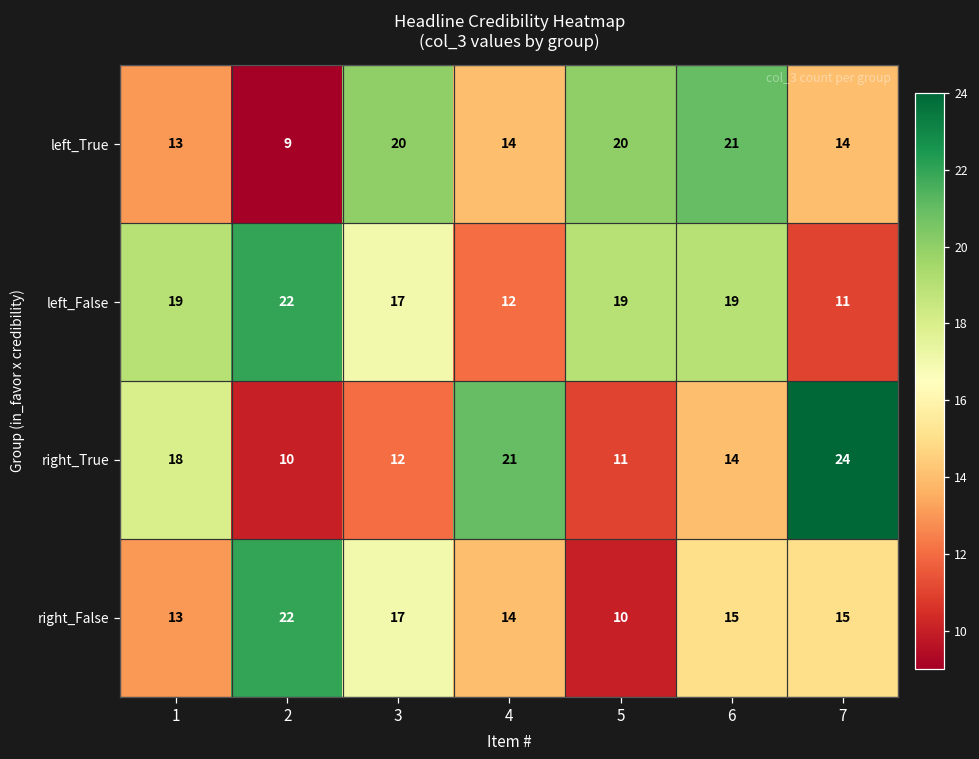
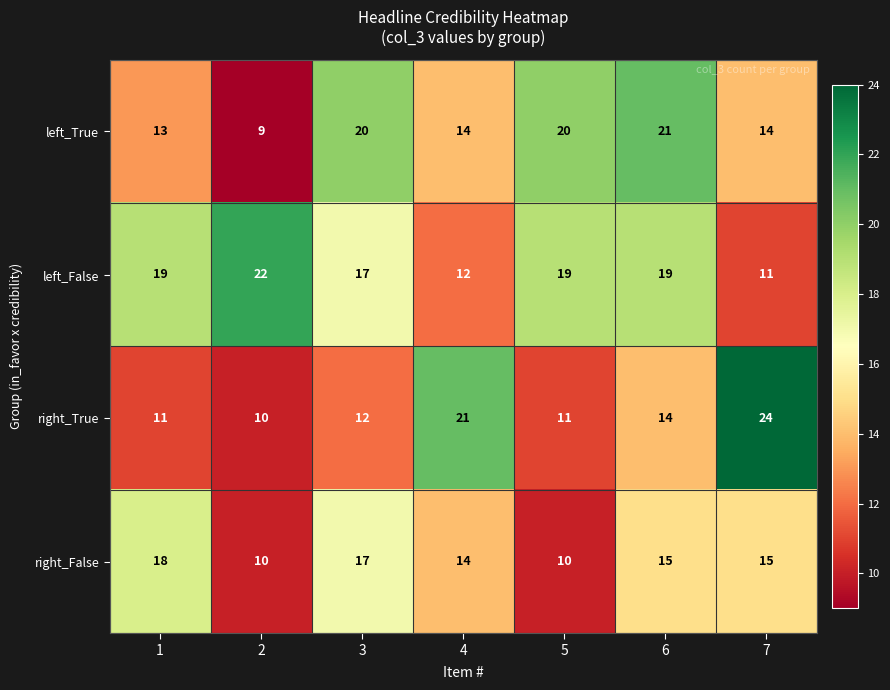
  {
    "left_True": {
      "1": 13,
      "2": 9,
      "3": 20,
      "4": 14,
      "5": 20,
      "6": 21
    },
    "left_False": {
      "1": 19,
      "2": 22,
      "3": 17,
      "4": 12,
      "5": 19,
      "6": 19,
      "7": 11
    },
    "right_True": {
-     "1": 18,
+     "1": 11,
      "2": 10,
      "3": 12,
      "4": 21,
      "5": 11,
      "6": 14,
      "7": 24
    },
    "right_False": {
-     "1": 13,
-     "2": 22,
+     "1": 18,
+     "2": 10,
      "3": 17,
      "4": 14,
      "5": 10,
      "6": 15,
      "7": 15
    }
  }
